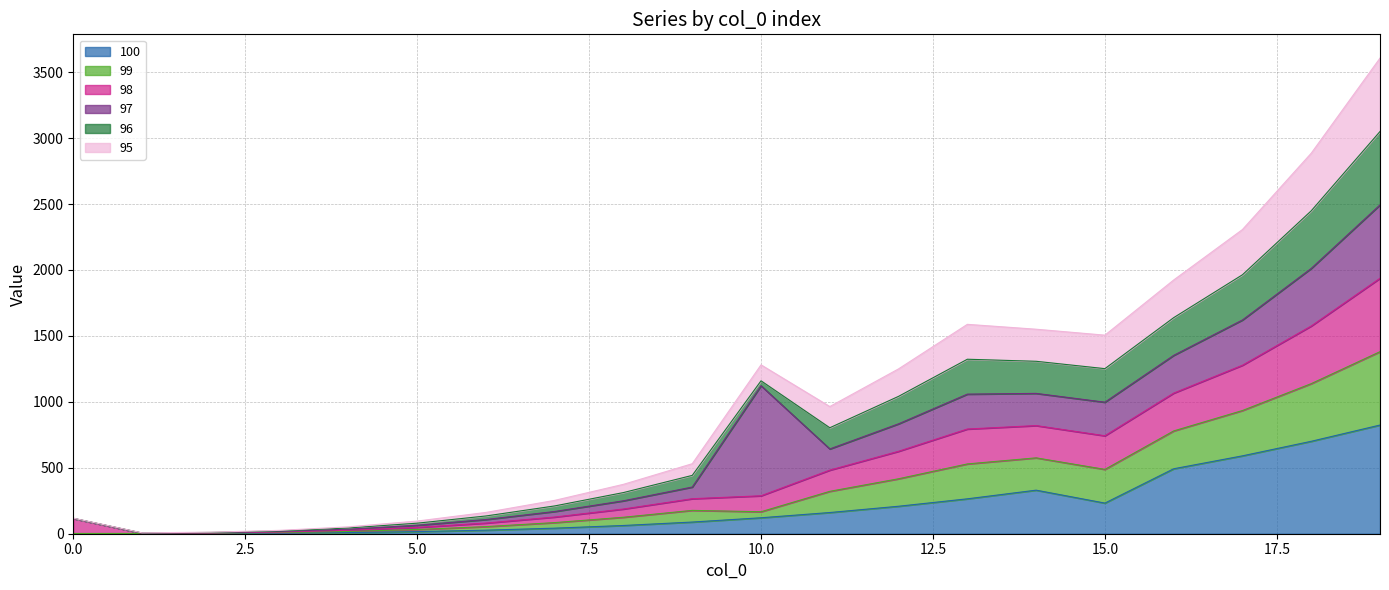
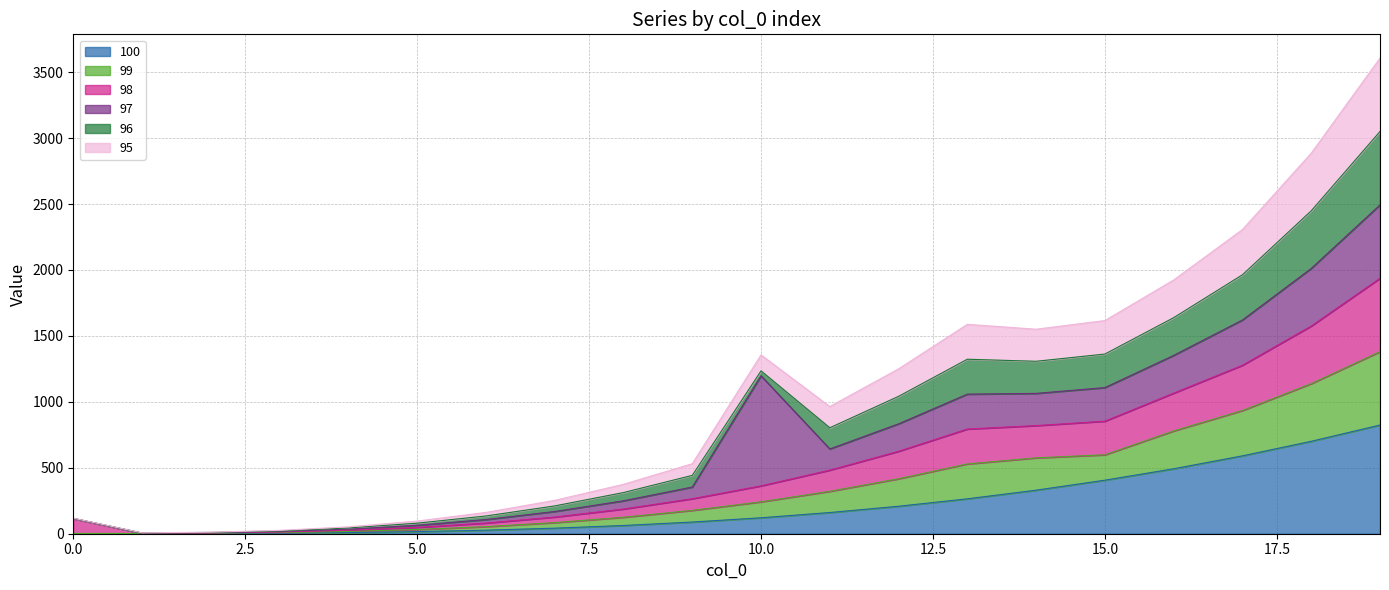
  {
    "100": {
      "10.0": 120,
-     "15.0": 230
+     "15.0": 410
    },
    "99": {
-     "10.0": 50,
-     "15.0": 260
+     "10.0": 120,
+     "15.0": 190
    },
    "98": {
      "10.0": 120,
      "15.0": 250
    },
    "97": {
      "10.0": 830,
      "15.0": 250
    },
    "96": {
      "10.0": 40,
      "15.0": 250
    },
    "95": {
      "10.0": 120,
      "15.0": 250
    }
  }
